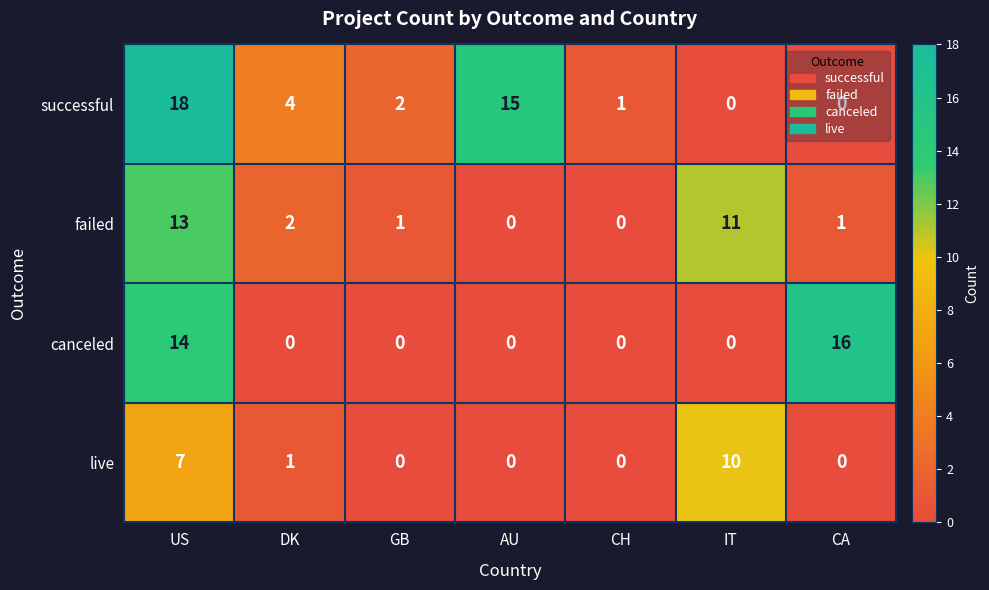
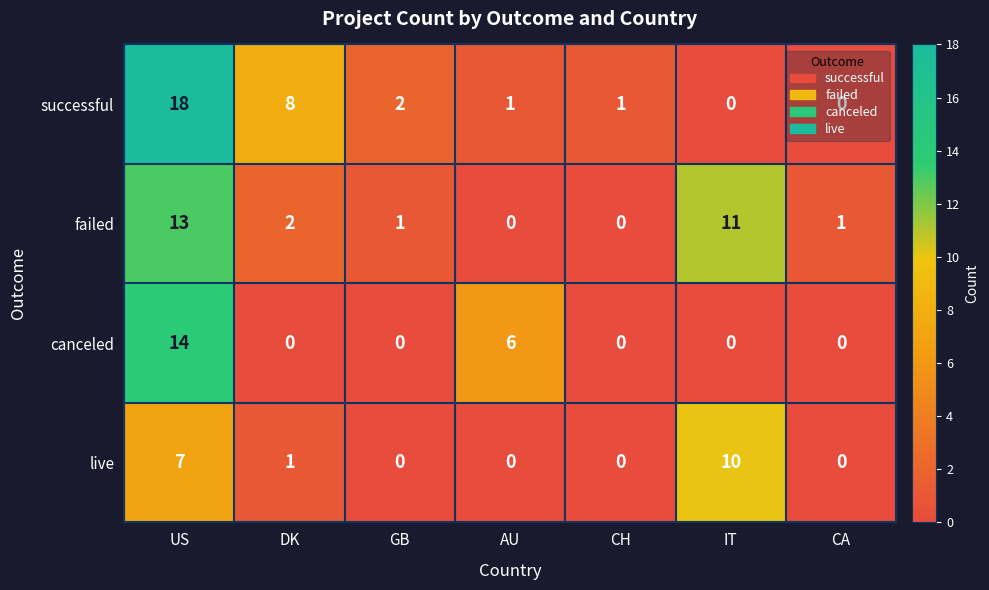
  {
    "successful": {
      "US": 18,
-     "DK": 4,
+     "DK": 8,
      "GB": 2,
-     "AU": 15,
+     "AU": 1,
      "CH": 1,
      "IT": 0
    },
    "failed": {
      "US": 13,
      "DK": 2,
      "GB": 1,
      "AU": 0,
      "CH": 0,
      "IT": 11,
      "CA": 1
    },
    "canceled": {
      "US": 14,
      "DK": 0,
      "GB": 0,
-     "AU": 0,
+     "AU": 6,
      "CH": 0,
      "IT": 0,
-     "CA": 16
+     "CA": 0
    },
    "live": {
      "US": 7,
      "DK": 1,
      "GB": 0,
      "AU": 0,
      "CH": 0,
      "IT": 10,
      "CA": 0
    }
  }
